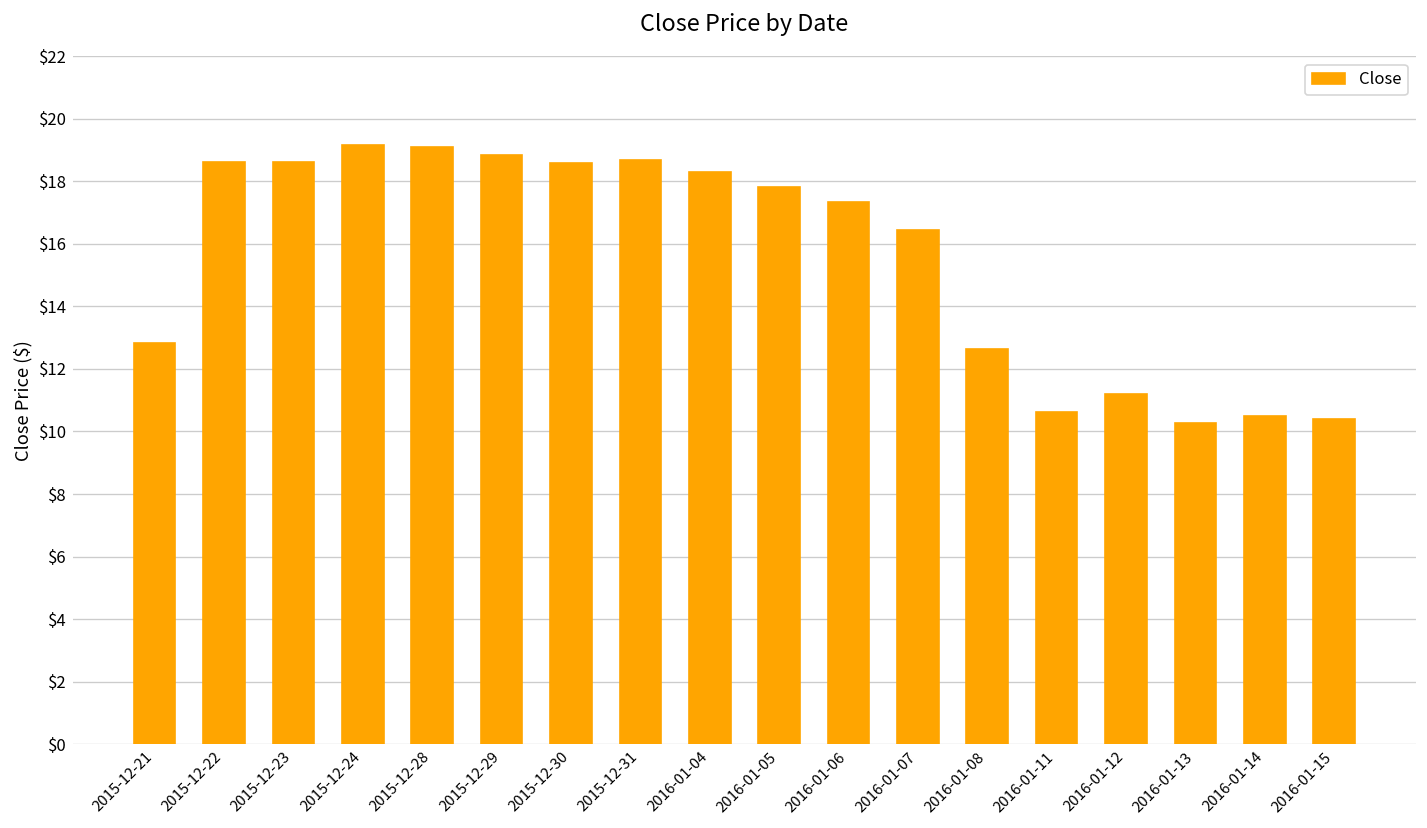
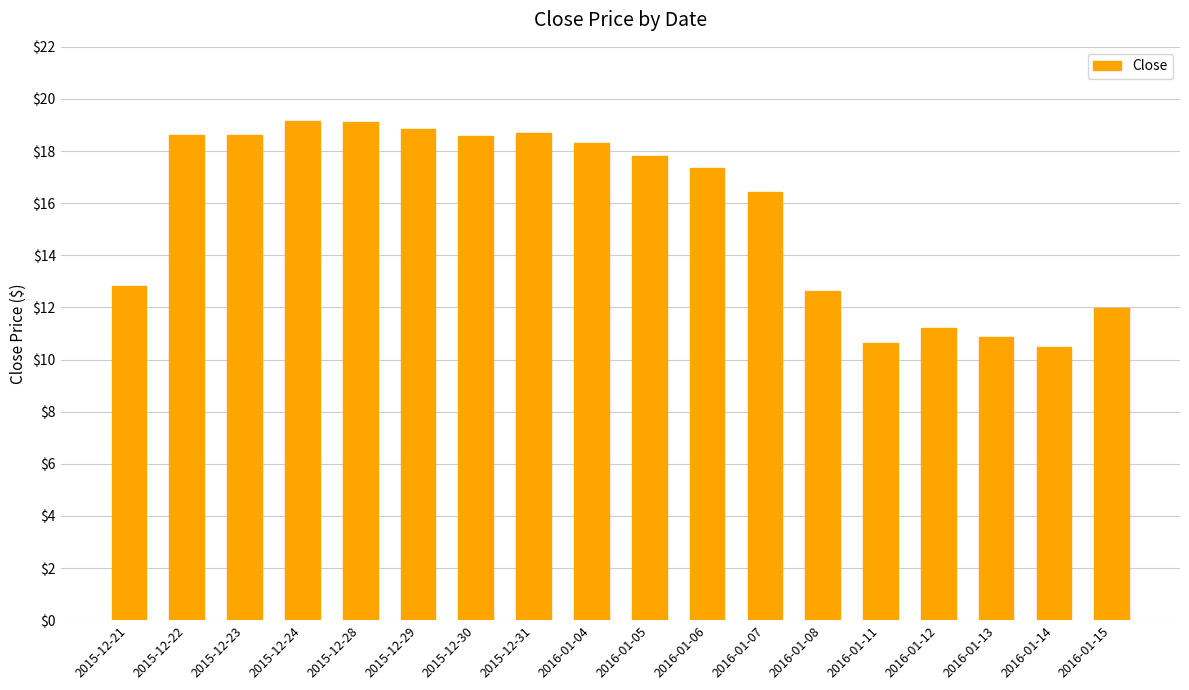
  {
    "2015-12-21": "$12.8",
    "2015-12-22": "$18.6",
    "2015-12-23": "$18.6",
    "2015-12-24": "$19.2",
    "2015-12-28": "$19.1",
    "2015-12-29": "$18.8",
    "2015-12-30": "$18.6",
    "2015-12-31": "$18.7",
    "2016-01-04": "$18.3",
    "2016-01-05": "$17.8",
    "2016-01-06": "$17.3",
    "2016-01-07": "$16.4",
    "2016-01-08": "$12.6",
    "2016-01-11": "$10.6",
    "2016-01-12": "$11.2",
-   "2016-01-13": "$10.3",
+   "2016-01-13": "$10.9",
    "2016-01-14": "$10.5",
-   "2016-01-15": "$10.4"
+   "2016-01-15": "$12.0"
  }
